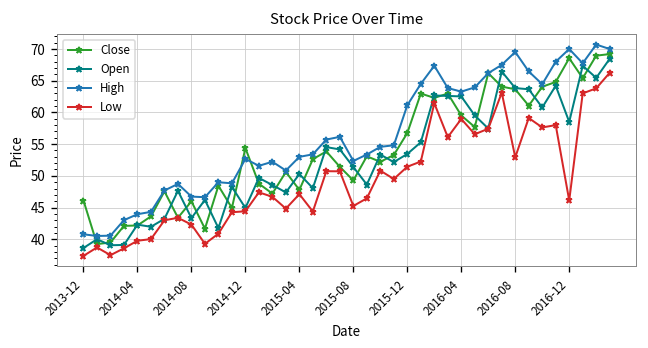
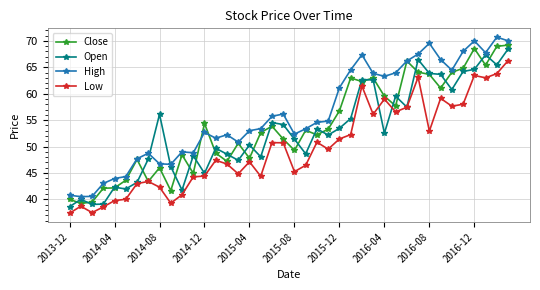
  {
    "Close": {
-     "2013-12": 46,
+     "2013-12": 40,
      "2014-08": 46,
      "2014-12": 54,
      "2015-04": 48,
      "2015-08": 49,
      "2015-12": 57,
      "2016-04": 60,
      "2016-12": 69
    },
    "Open": {
      "2013-12": 39,
-     "2014-08": 43,
+     "2014-08": 56,
      "2014-12": 45,
      "2015-04": 50,
      "2015-08": 51,
      "2015-12": 53,
-     "2016-04": 63,
-     "2016-12": 59
+     "2016-04": 53,
+     "2016-12": 65
    },
    "High": {
      "2013-12": 41,
      "2014-04": 44,
      "2014-08": 47,
      "2014-12": 53,
      "2015-04": 53,
      "2015-08": 52,
      "2015-12": 61,
      "2016-04": 63,
      "2016-08": 70,
      "2016-12": 70
    },
    "Low": {
      "2013-12": 37,
      "2014-04": 40,
      "2014-08": 42,
      "2014-12": 44,
      "2015-04": 47,
      "2015-08": 45,
      "2015-12": 51,
      "2016-04": 59,
      "2016-08": 53,
-     "2016-12": 46
+     "2016-12": 63
    }
  }
